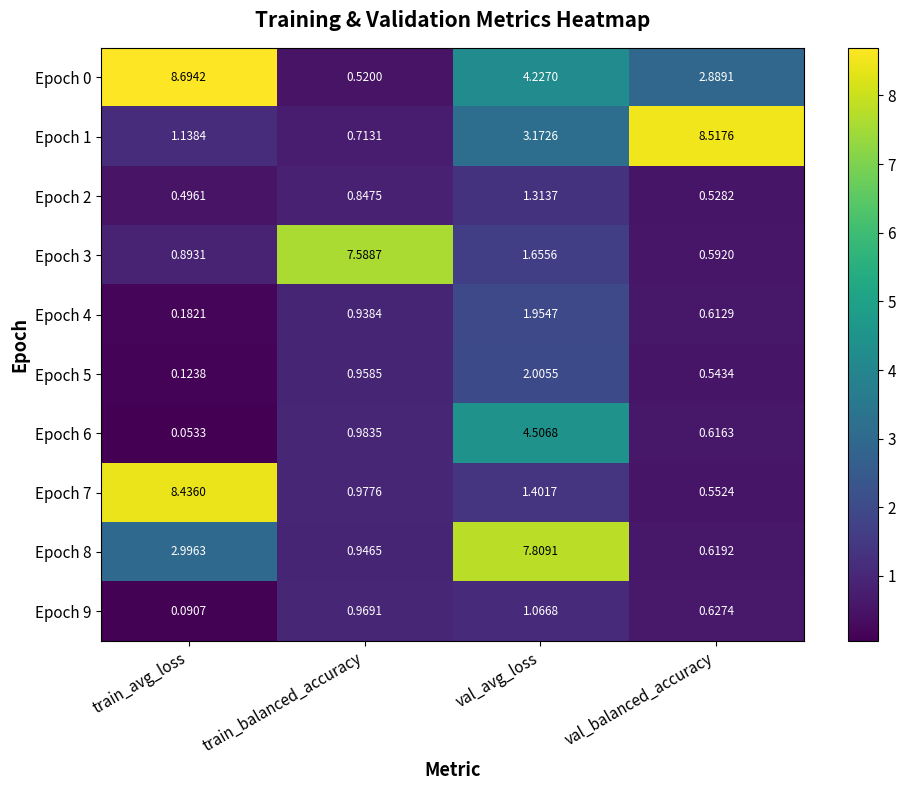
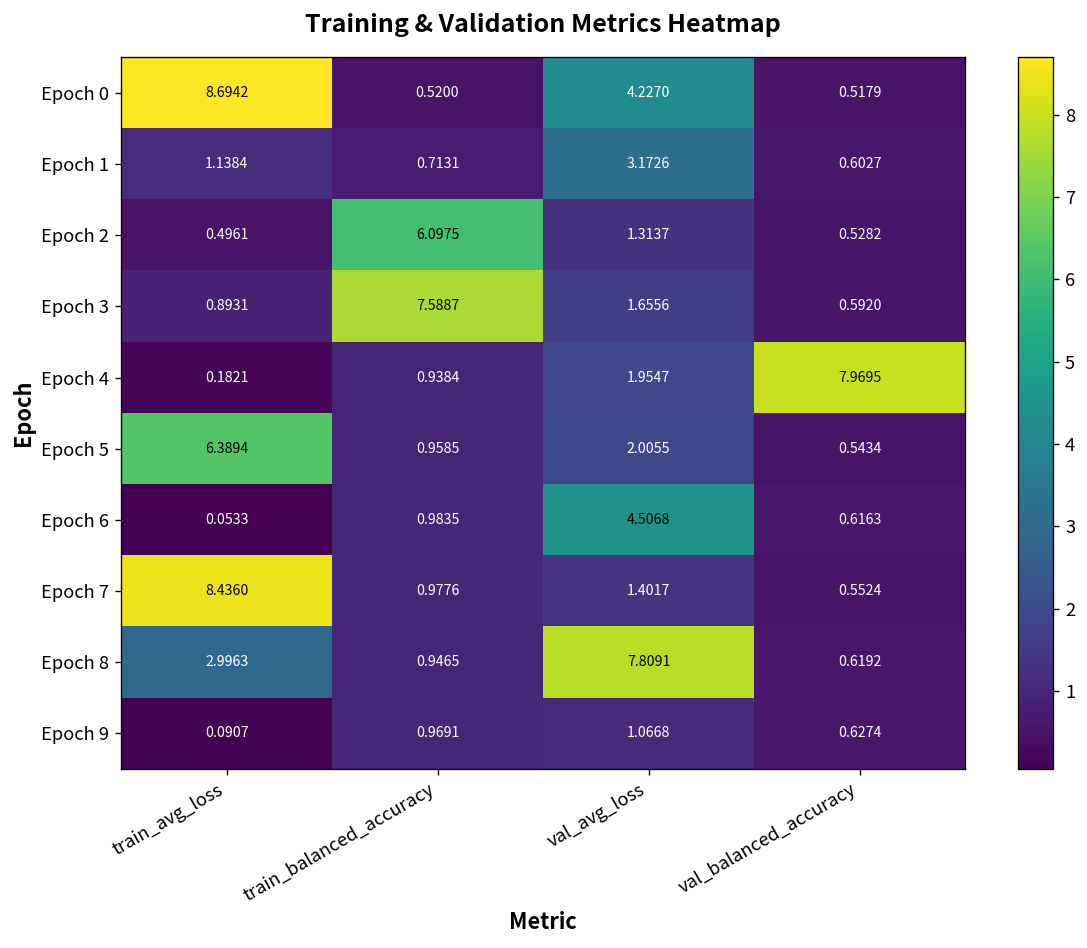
  {
    "Epoch 0": {
      "train_avg_loss": 8.6942,
      "train_balanced_accuracy": 0.5200,
      "val_avg_loss": 4.2270,
-     "val_balanced_accuracy": 2.8891
+     "val_balanced_accuracy": 0.5179
    },
    "Epoch 1": {
      "train_avg_loss": 1.1384,
      "train_balanced_accuracy": 0.7131,
      "val_avg_loss": 3.1726,
-     "val_balanced_accuracy": 8.5176
+     "val_balanced_accuracy": 0.6027
    },
    "Epoch 2": {
      "train_avg_loss": 0.4961,
-     "train_balanced_accuracy": 0.8475,
+     "train_balanced_accuracy": 6.0975,
      "val_avg_loss": 1.3137,
      "val_balanced_accuracy": 0.5282
    },
    "Epoch 3": {
      "train_avg_loss": 0.8931,
      "train_balanced_accuracy": 7.5887,
      "val_avg_loss": 1.6556,
      "val_balanced_accuracy": 0.5920
    },
    "Epoch 4": {
      "train_avg_loss": 0.1821,
      "train_balanced_accuracy": 0.9384,
      "val_avg_loss": 1.9547,
-     "val_balanced_accuracy": 0.6129
+     "val_balanced_accuracy": 7.9695
    },
    "Epoch 5": {
-     "train_avg_loss": 0.1238,
+     "train_avg_loss": 6.3894,
      "train_balanced_accuracy": 0.9585,
      "val_avg_loss": 2.0055,
      "val_balanced_accuracy": 0.5434
    },
    "Epoch 6": {
      "train_avg_loss": 0.0533,
      "train_balanced_accuracy": 0.9835,
      "val_avg_loss": 4.5068,
      "val_balanced_accuracy": 0.6163
    },
    "Epoch 7": {
      "train_avg_loss": 8.4360,
      "train_balanced_accuracy": 0.9776,
      "val_avg_loss": 1.4017,
      "val_balanced_accuracy": 0.5524
    },
    "Epoch 8": {
      "train_avg_loss": 2.9963,
      "train_balanced_accuracy": 0.9465,
      "val_avg_loss": 7.8091,
      "val_balanced_accuracy": 0.6192
    },
    "Epoch 9": {
      "train_avg_loss": 0.0907,
      "train_balanced_accuracy": 0.9691,
      "val_avg_loss": 1.0668,
      "val_balanced_accuracy": 0.6274
    }
  }
